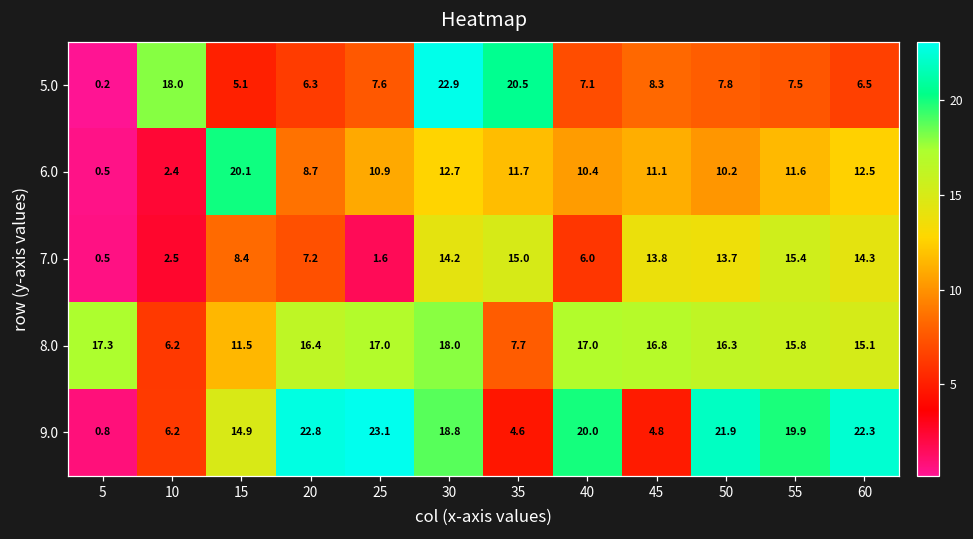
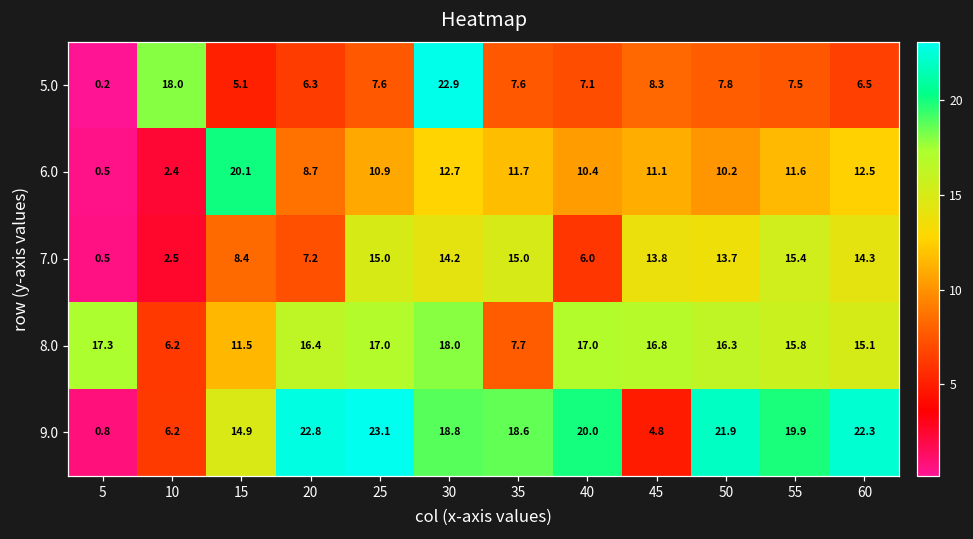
  {
    "5.0": {
      "5": 0.2,
      "10": 18.0,
      "15": 5.1,
      "20": 6.3,
      "25": 7.6,
      "30": 22.9,
-     "35": 20.5,
+     "35": 7.6,
      "40": 7.1,
      "45": 8.3,
      "50": 7.8,
      "55": 7.5,
      "60": 6.5
    },
    "6.0": {
      "5": 0.5,
      "10": 2.4,
      "15": 20.1,
      "20": 8.7,
      "25": 10.9,
      "30": 12.7,
      "35": 11.7,
      "40": 10.4,
      "45": 11.1,
      "50": 10.2,
      "55": 11.6,
      "60": 12.5
    },
    "7.0": {
      "5": 0.5,
      "10": 2.5,
      "15": 8.4,
      "20": 7.2,
-     "25": 1.6,
+     "25": 15.0,
      "30": 14.2,
      "35": 15.0,
      "40": 6.0,
      "45": 13.8,
      "50": 13.7,
      "55": 15.4,
      "60": 14.3
    },
    "8.0": {
      "5": 17.3,
      "10": 6.2,
      "15": 11.5,
      "20": 16.4,
      "25": 17.0,
      "30": 18.0,
      "35": 7.7,
      "40": 17.0,
      "45": 16.8,
      "50": 16.3,
      "55": 15.8,
      "60": 15.1
    },
    "9.0": {
      "5": 0.8,
      "10": 6.2,
      "15": 14.9,
      "20": 22.8,
      "25": 23.1,
      "30": 18.8,
-     "35": 4.6,
+     "35": 18.6,
      "40": 20.0,
      "45": 4.8,
      "50": 21.9,
      "55": 19.9,
      "60": 22.3
    }
  }
